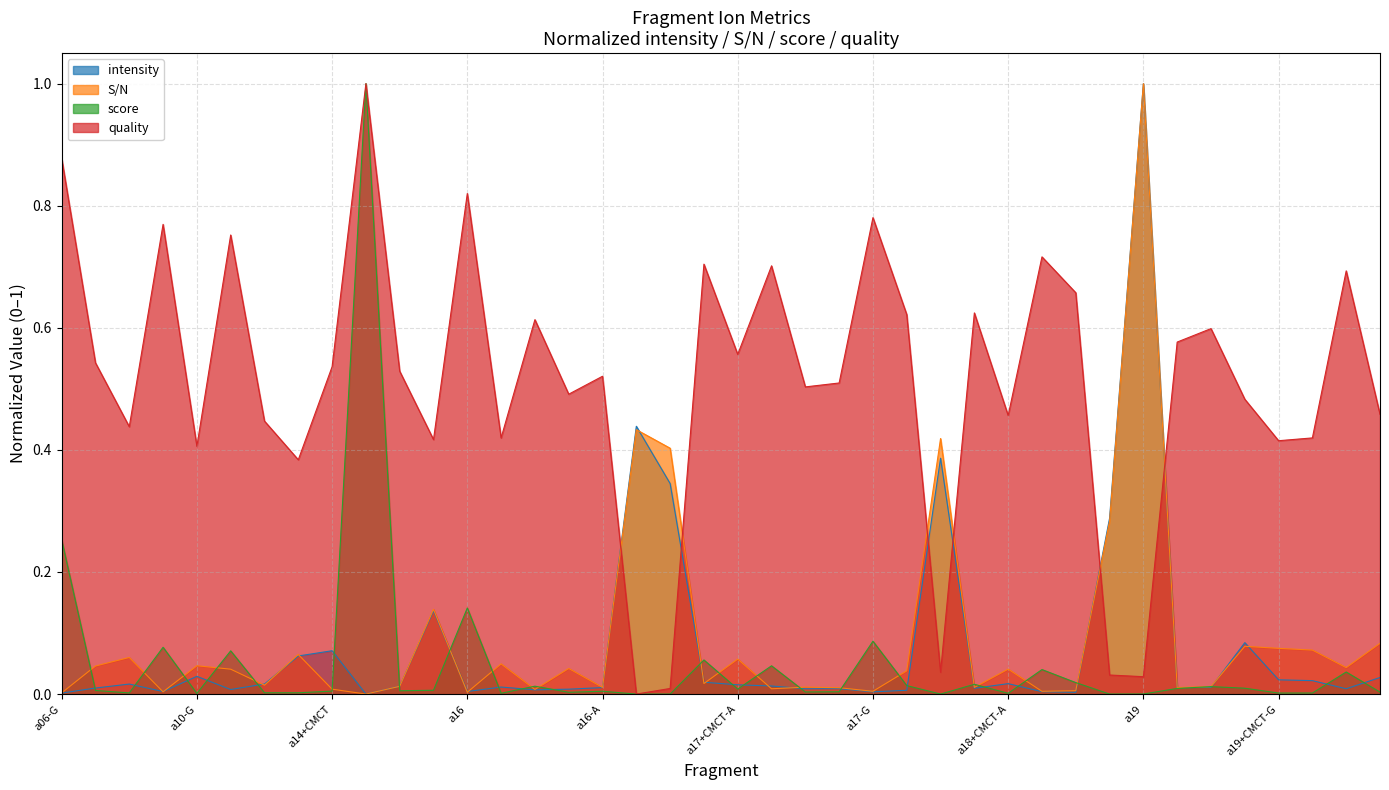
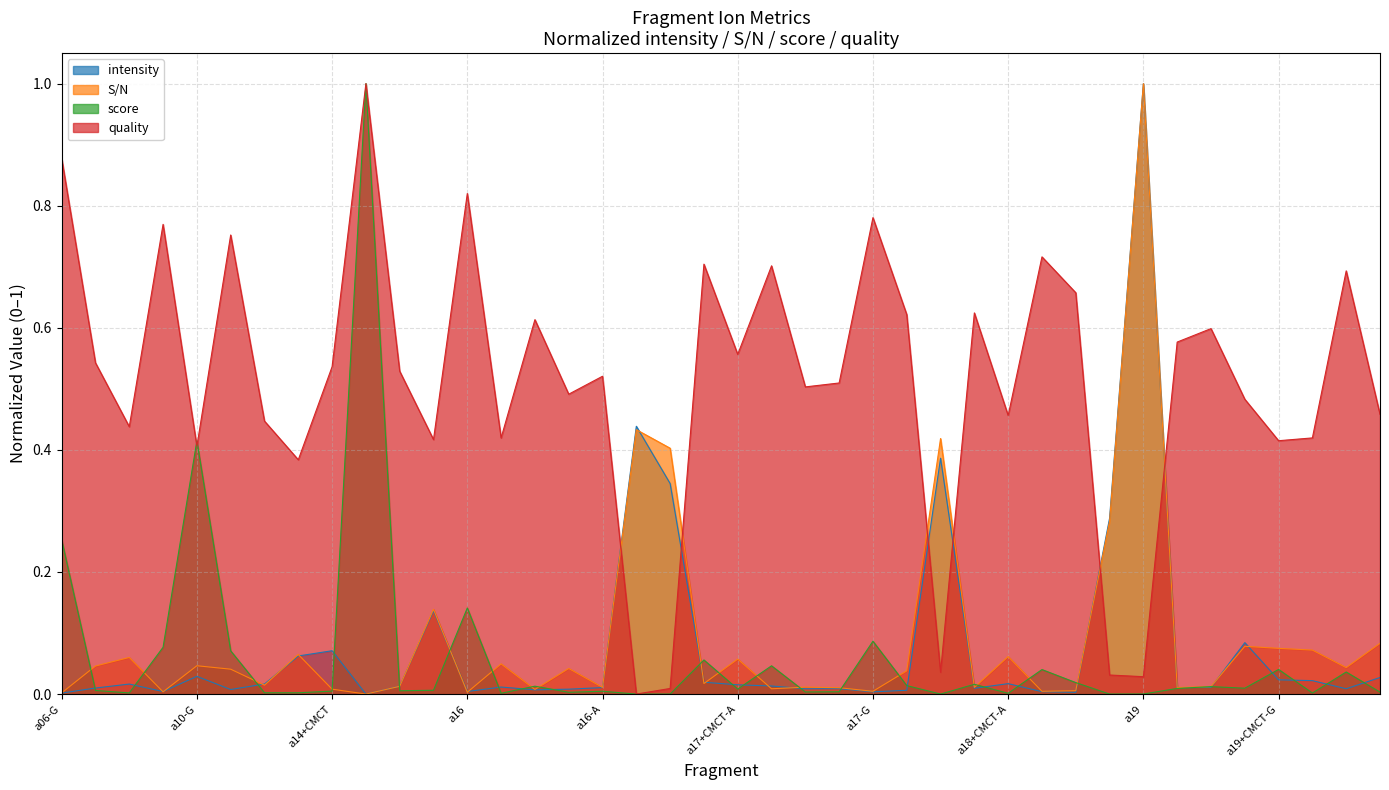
  {
    "intensity": {
      "a10-G": 0.03,
      "a14+CMCT": 0.07,
      "a18+CMCT-A": 0.02,
      "a19+CMCT-G": 0.02
    },
    "S/N": {
      "a10-G": 0.05,
-     "a18+CMCT-A": 0.04,
+     "a18+CMCT-A": 0.06,
      "a19+CMCT-G": 0.07
    },
    "score": {
      "a06-G": 0.25,
-     "a10-G": 0.00,
+     "a10-G": 0.41,
      "a16-A": 0.00,
      "a18+CMCT-A": 0.00,
-     "a19+CMCT-G": 0.00
+     "a19+CMCT-G": 0.04
    },
    "quality": {
      "a06-G": 0.88,
      "a10-G": 0.41,
      "a14+CMCT": 0.54,
      "a16-A": 0.52,
      "a18+CMCT-A": 0.46,
      "a19+CMCT-G": 0.42
    }
  }
